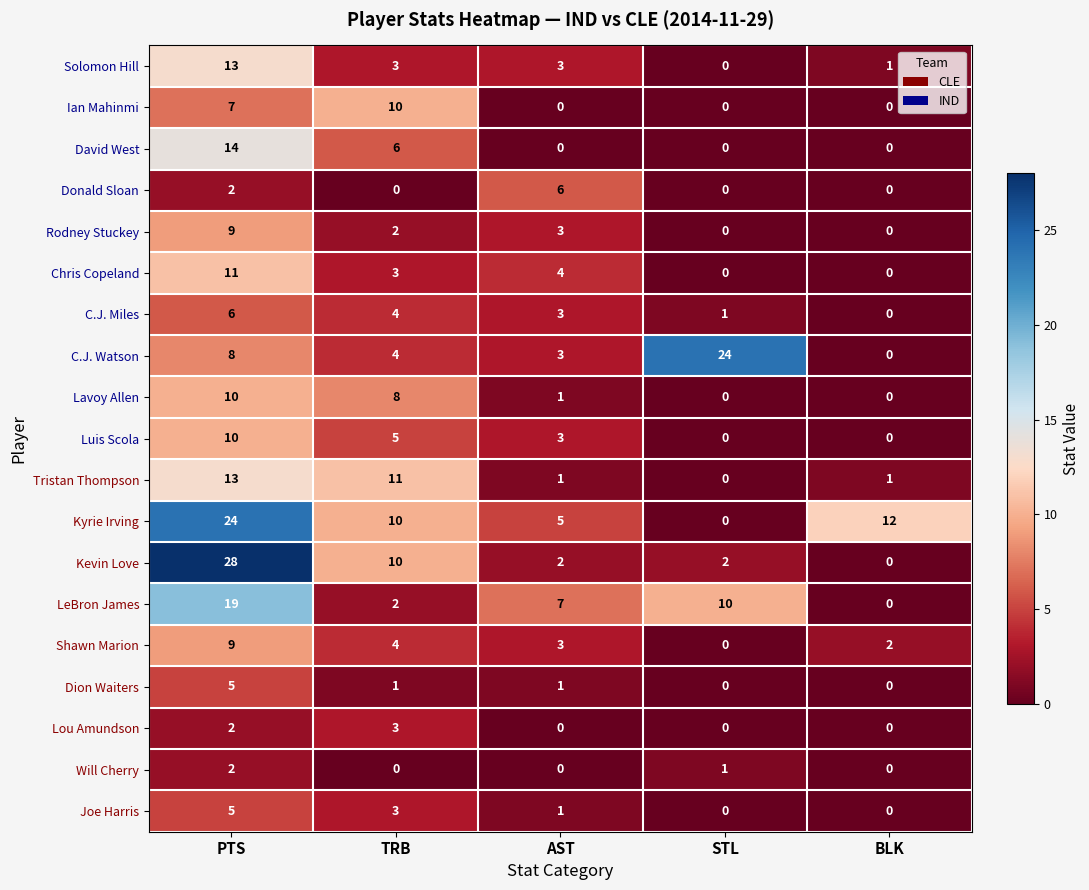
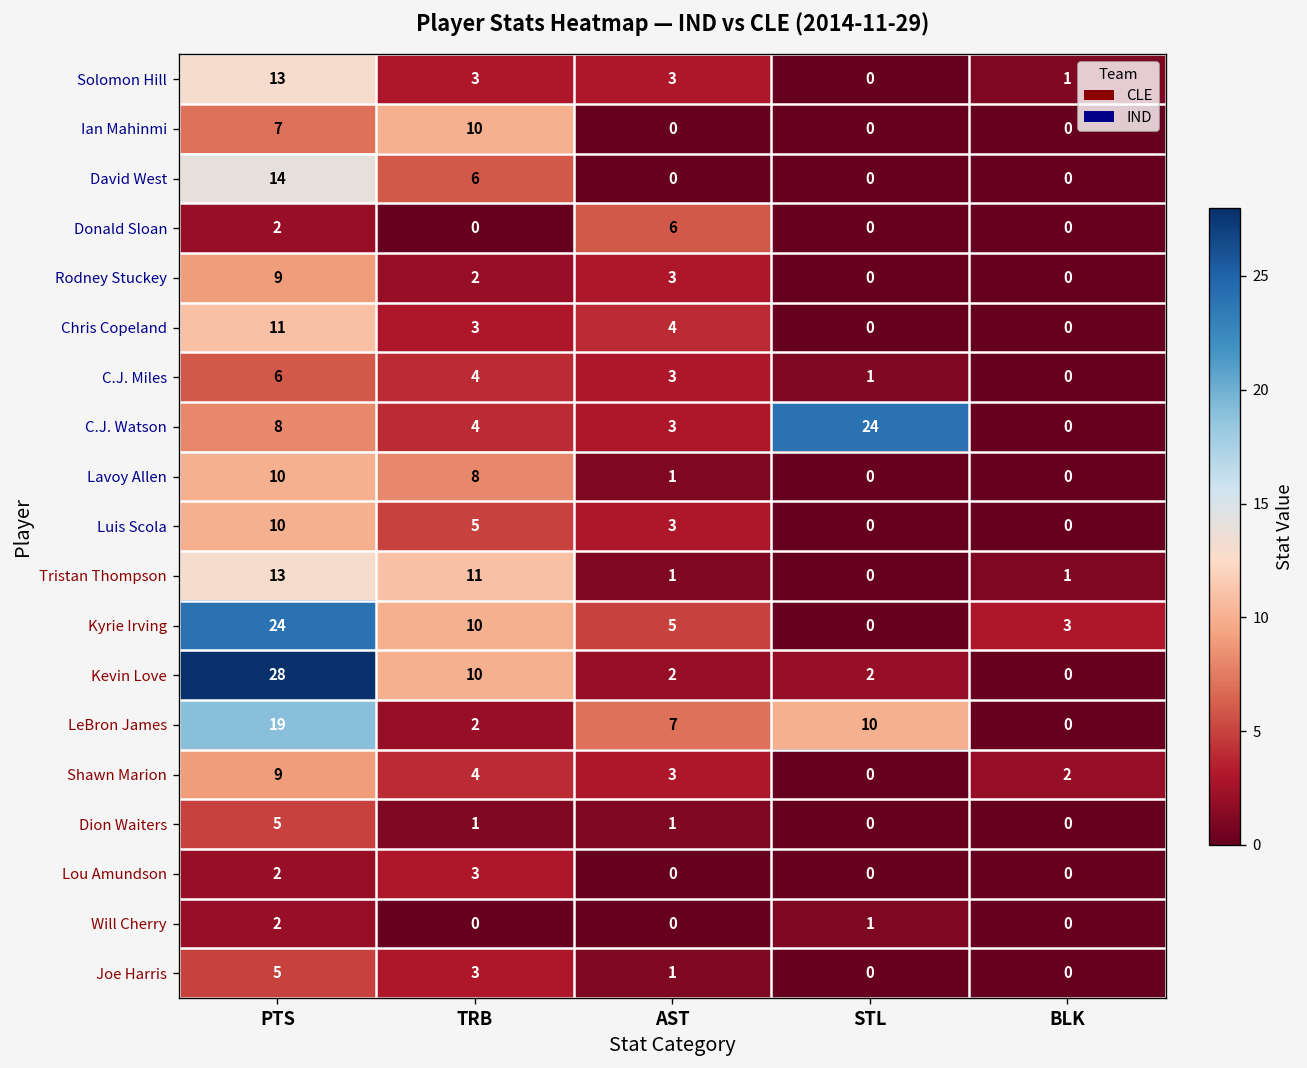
  {
    "Solomon Hill": {
      "PTS": 13,
      "TRB": 3,
      "AST": 3,
      "STL": 0,
      "BLK": 1
    },
    "Ian Mahinmi": {
      "PTS": 7,
      "TRB": 10,
      "AST": 0,
      "STL": 0,
      "BLK": 0
    },
    "David West": {
      "PTS": 14,
      "TRB": 6,
      "AST": 0,
      "STL": 0,
      "BLK": 0
    },
    "Donald Sloan": {
      "PTS": 2,
      "TRB": 0,
      "AST": 6,
      "STL": 0,
      "BLK": 0
    },
    "Rodney Stuckey": {
      "PTS": 9,
      "TRB": 2,
      "AST": 3,
      "STL": 0,
      "BLK": 0
    },
    "Chris Copeland": {
      "PTS": 11,
      "TRB": 3,
      "AST": 4,
      "STL": 0,
      "BLK": 0
    },
    "C.J. Miles": {
      "PTS": 6,
      "TRB": 4,
      "AST": 3,
      "STL": 1,
      "BLK": 0
    },
    "C.J. Watson": {
      "PTS": 8,
      "TRB": 4,
      "AST": 3,
      "STL": 24,
      "BLK": 0
    },
    "Lavoy Allen": {
      "PTS": 10,
      "TRB": 8,
      "AST": 1,
      "STL": 0,
      "BLK": 0
    },
    "Luis Scola": {
      "PTS": 10,
      "TRB": 5,
      "AST": 3,
      "STL": 0,
      "BLK": 0
    },
    "Tristan Thompson": {
      "PTS": 13,
      "TRB": 11,
      "AST": 1,
      "STL": 0,
      "BLK": 1
    },
    "Kyrie Irving": {
      "PTS": 24,
      "TRB": 10,
      "AST": 5,
      "STL": 0,
-     "BLK": 12
+     "BLK": 3
    },
    "Kevin Love": {
      "PTS": 28,
      "TRB": 10,
      "AST": 2,
      "STL": 2,
      "BLK": 0
    },
    "LeBron James": {
      "PTS": 19,
      "TRB": 2,
      "AST": 7,
      "STL": 10,
      "BLK": 0
    },
    "Shawn Marion": {
      "PTS": 9,
      "TRB": 4,
      "AST": 3,
      "STL": 0,
      "BLK": 2
    },
    "Dion Waiters": {
      "PTS": 5,
      "TRB": 1,
      "AST": 1,
      "STL": 0,
      "BLK": 0
    },
    "Lou Amundson": {
      "PTS": 2,
      "TRB": 3,
      "AST": 0,
      "STL": 0,
      "BLK": 0
    },
    "Will Cherry": {
      "PTS": 2,
      "TRB": 0,
      "AST": 0,
      "STL": 1,
      "BLK": 0
    },
    "Joe Harris": {
      "PTS": 5,
      "TRB": 3,
      "AST": 1,
      "STL": 0,
      "BLK": 0
    }
  }
